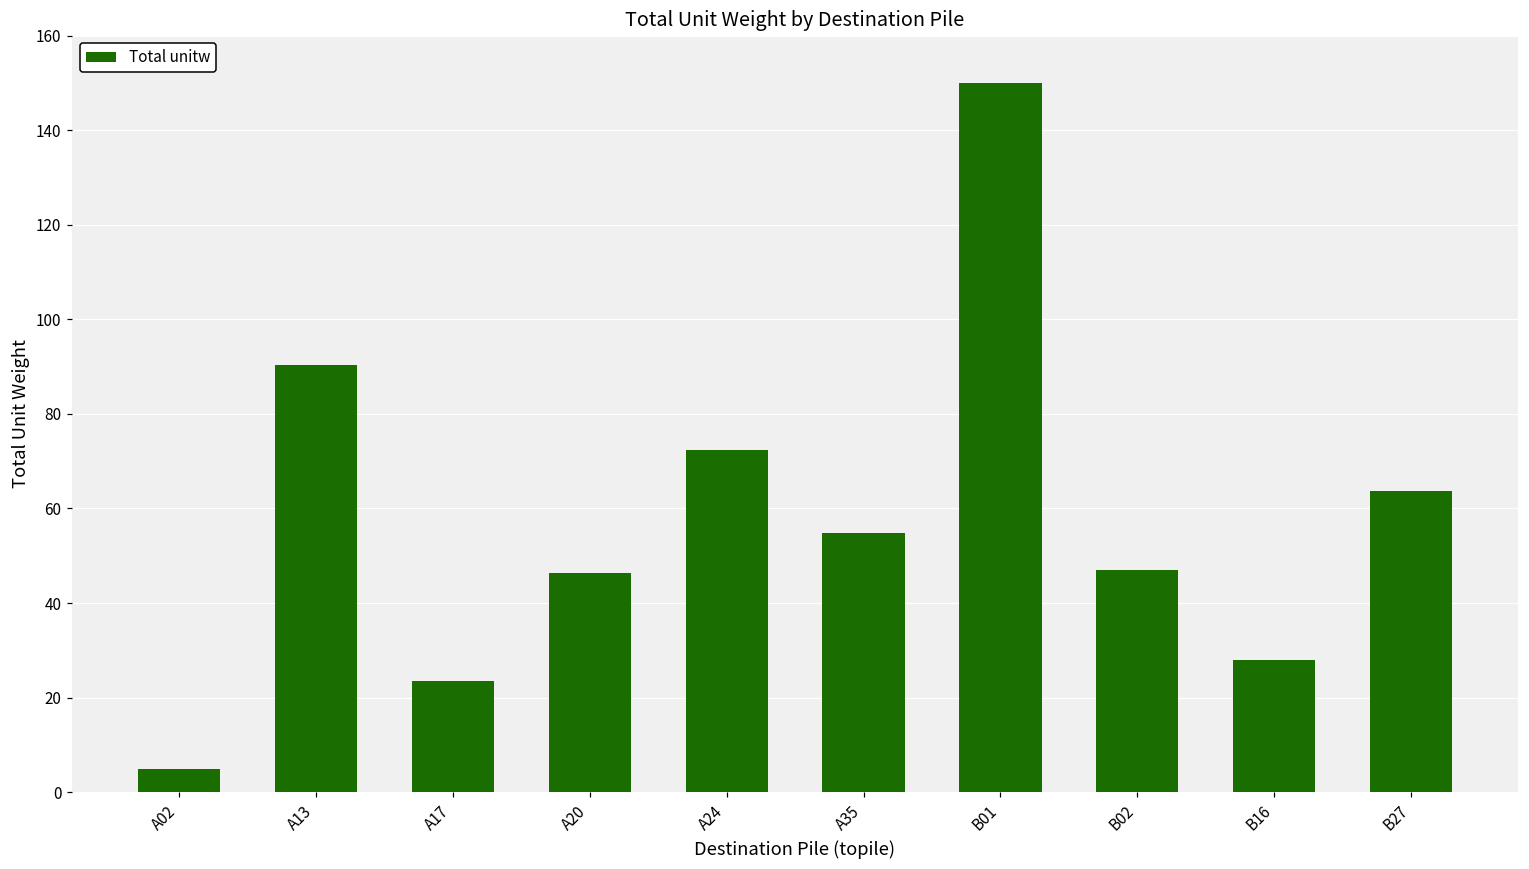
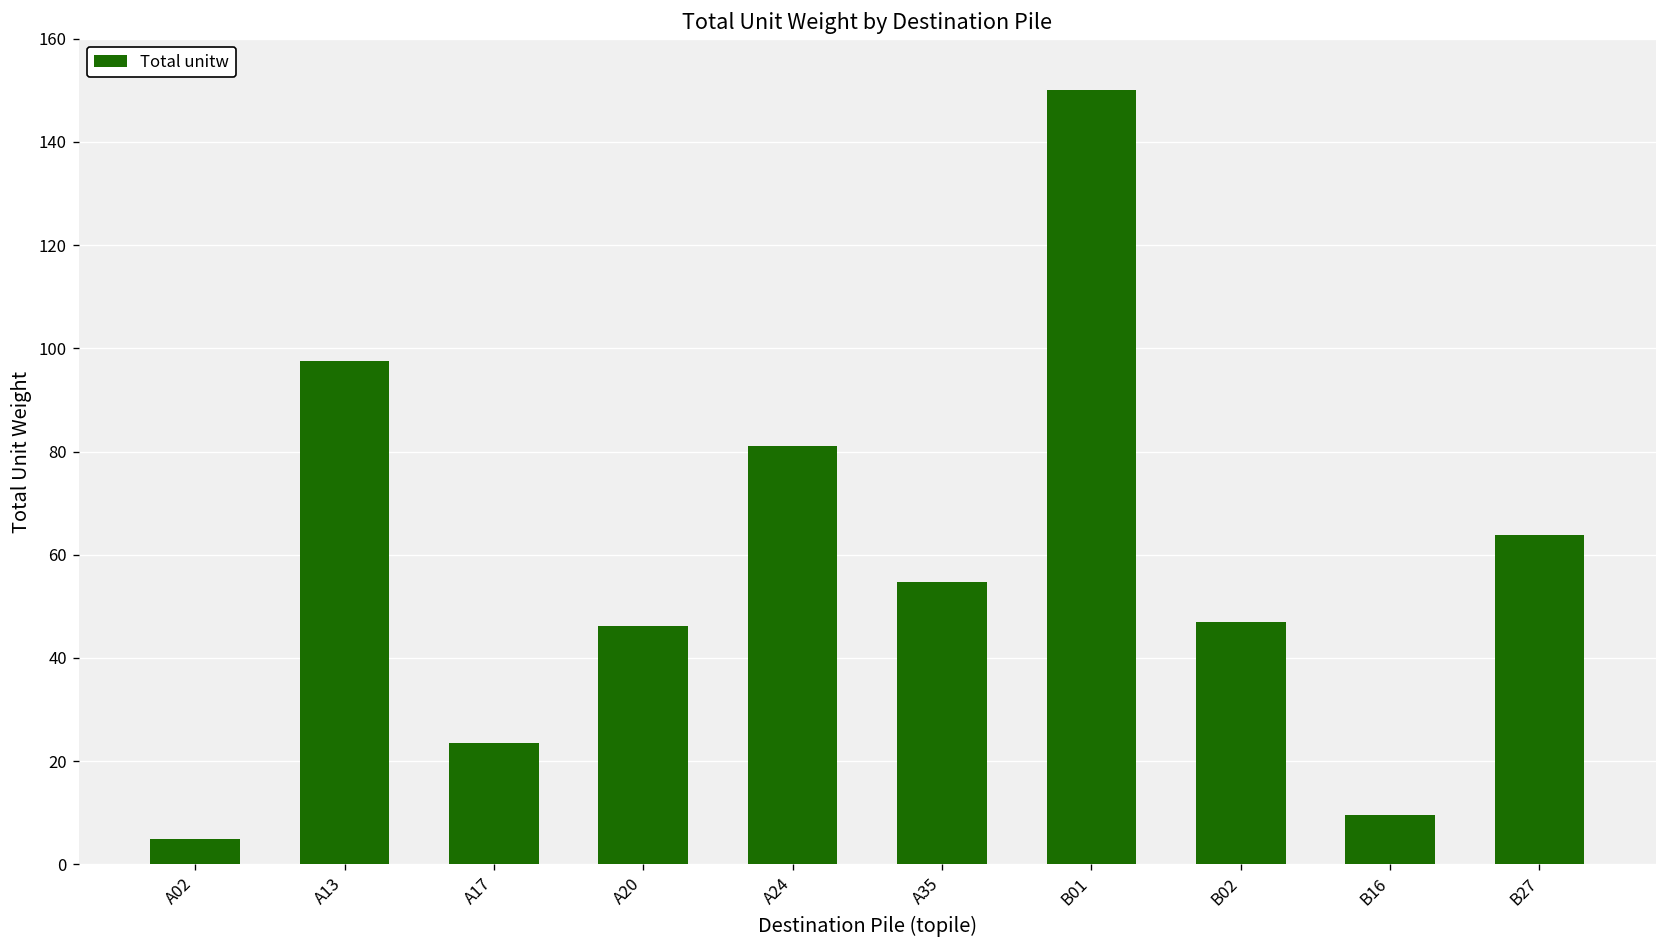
  {
    "A02": 5,
-   "A13": 90,
+   "A13": 98,
    "A17": 24,
    "A20": 46,
-   "A24": 72,
+   "A24": 81,
    "A35": 55,
    "B01": 150,
    "B02": 47,
-   "B16": 28,
+   "B16": 10,
    "B27": 64
  }
